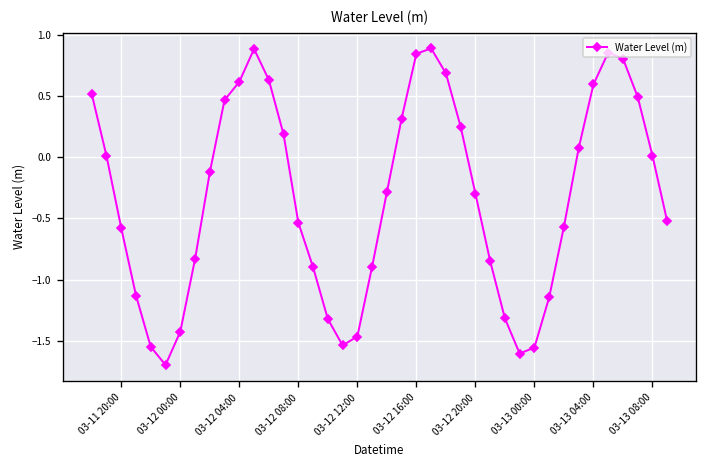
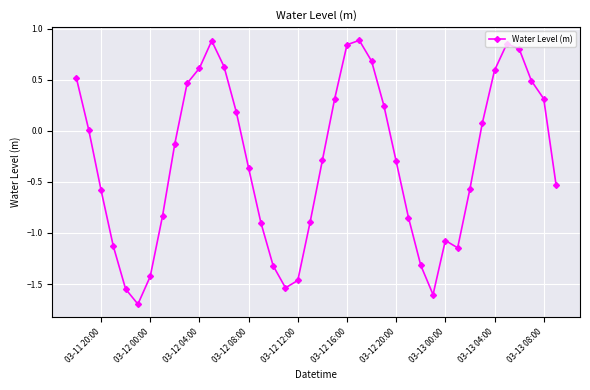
  {
    "03-11 20:00": -0.58,
    "03-12 00:00": -1.43,
    "03-12 04:00": 0.61,
-   "03-12 08:00": -0.53,
+   "03-12 08:00": -0.36,
    "03-12 12:00": -1.46,
    "03-12 16:00": 0.84,
    "03-12 20:00": -0.30,
-   "03-13 00:00": -1.55,
+   "03-13 00:00": -1.07,
    "03-13 04:00": 0.59,
-   "03-13 08:00": 0.01
+   "03-13 08:00": 0.31
  }
